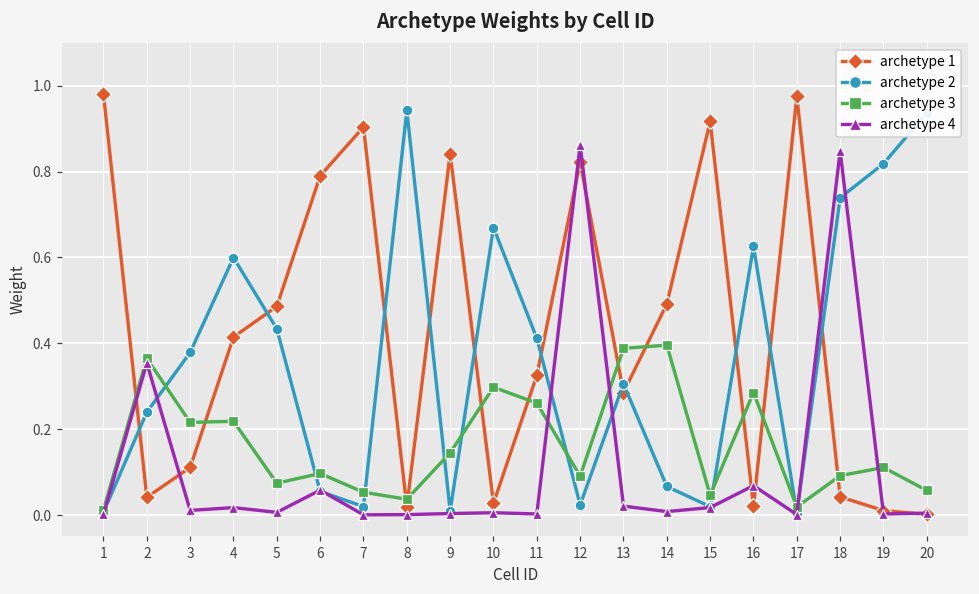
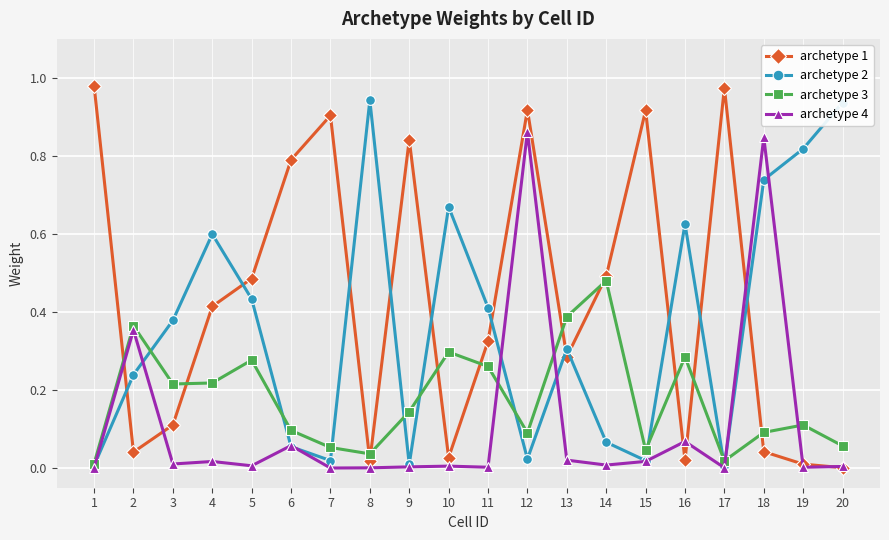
  {
    "archetype 1": {
      "1": 0.98,
      "2": 0.04,
      "3": 0.11,
      "4": 0.41,
      "5": 0.49,
      "6": 0.79,
      "7": 0.90,
      "8": 0.02,
      "9": 0.84,
      "10": 0.03,
      "11": 0.33,
-     "12": 0.82,
+     "12": 0.92,
      "13": 0.29,
      "14": 0.49,
      "15": 0.92,
      "16": 0.02,
      "17": 0.97,
      "18": 0.04,
      "19": 0.01
    },
    "archetype 2": {
      "2": 0.24,
      "3": 0.38,
      "4": 0.60,
      "5": 0.43,
      "7": 0.02,
      "8": 0.94,
      "10": 0.67,
      "11": 0.41,
      "12": 0.02,
      "13": 0.31,
      "14": 0.07,
      "16": 0.63,
      "18": 0.74,
      "19": 0.82
    },
    "archetype 3": {
      "2": 0.36,
      "3": 0.22,
      "4": 0.22,
-     "5": 0.07,
+     "5": 0.28,
      "6": 0.10,
      "7": 0.05,
      "8": 0.04,
      "9": 0.14,
      "10": 0.30,
      "11": 0.26,
      "12": 0.09,
      "13": 0.39,
-     "14": 0.40,
+     "14": 0.48,
      "15": 0.05,
      "16": 0.29,
      "17": 0.02,
      "18": 0.09,
      "19": 0.11,
      "20": 0.06
    },
    "archetype 4": {
      "2": 0.35,
      "3": 0.01,
      "4": 0.02,
      "5": 0.01,
      "7": 0.00,
      "8": 0.00,
      "10": 0.01,
      "11": 0.00,
      "12": 0.86,
      "13": 0.02,
      "14": 0.01,
      "16": 0.07,
      "18": 0.85,
      "19": 0.00
    }
  }
